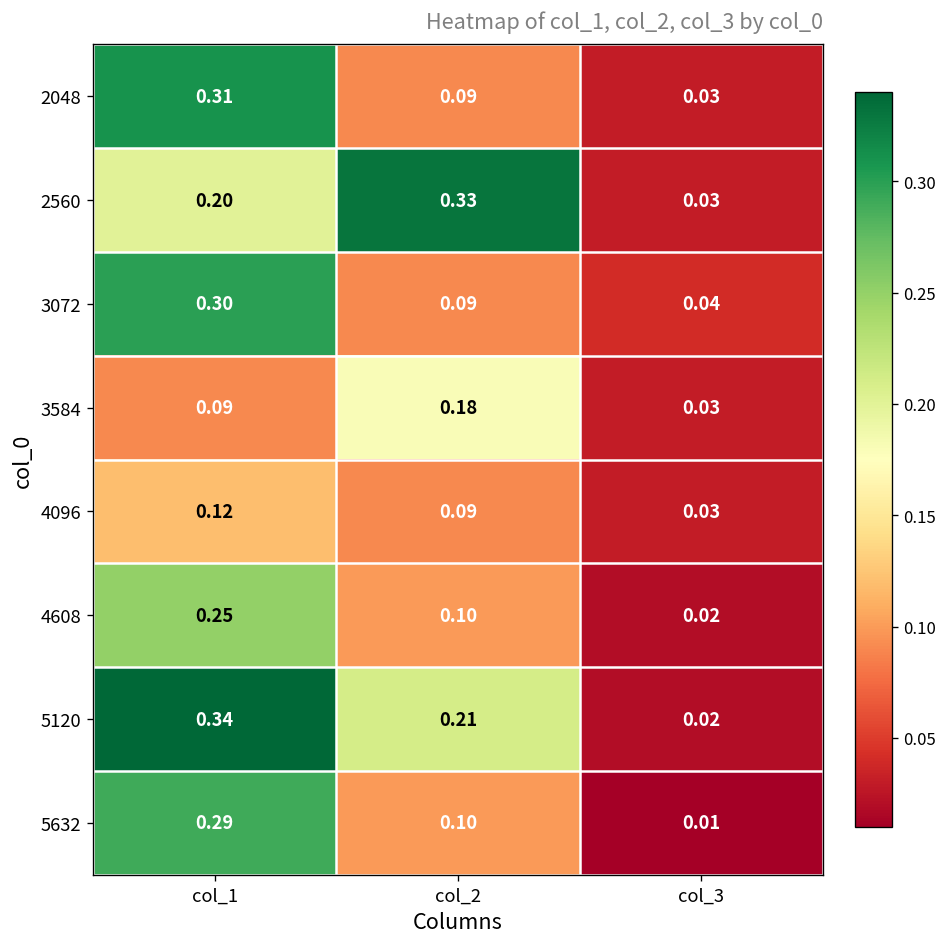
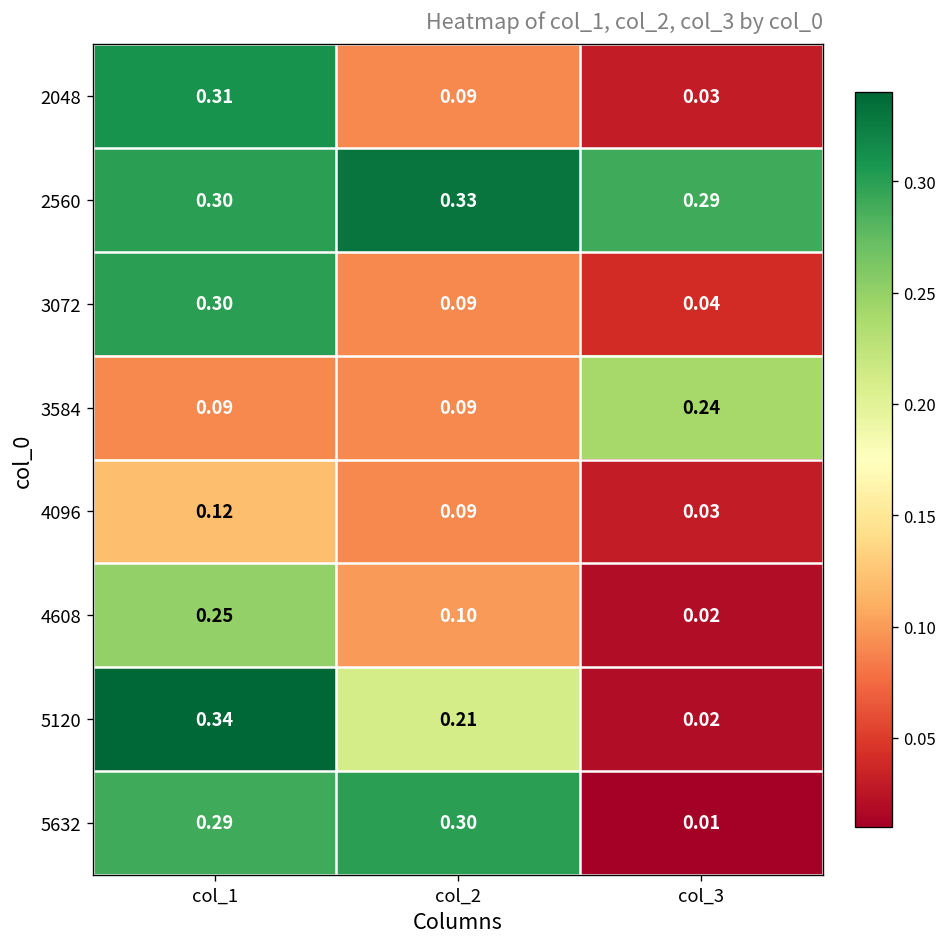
  {
    "2048": {
      "col_1": 0.31,
      "col_2": 0.09,
      "col_3": 0.03
    },
    "2560": {
-     "col_1": 0.20,
+     "col_1": 0.30,
      "col_2": 0.33,
-     "col_3": 0.03
+     "col_3": 0.29
    },
    "3072": {
      "col_1": 0.30,
      "col_2": 0.09,
      "col_3": 0.04
    },
    "3584": {
      "col_1": 0.09,
-     "col_2": 0.18,
-     "col_3": 0.03
+     "col_2": 0.09,
+     "col_3": 0.24
    },
    "4096": {
      "col_1": 0.12,
      "col_2": 0.09,
      "col_3": 0.03
    },
    "4608": {
      "col_1": 0.25,
      "col_2": 0.10,
      "col_3": 0.02
    },
    "5120": {
      "col_1": 0.34,
      "col_2": 0.21,
      "col_3": 0.02
    },
    "5632": {
      "col_1": 0.29,
-     "col_2": 0.10,
+     "col_2": 0.30,
      "col_3": 0.01
    }
  }
